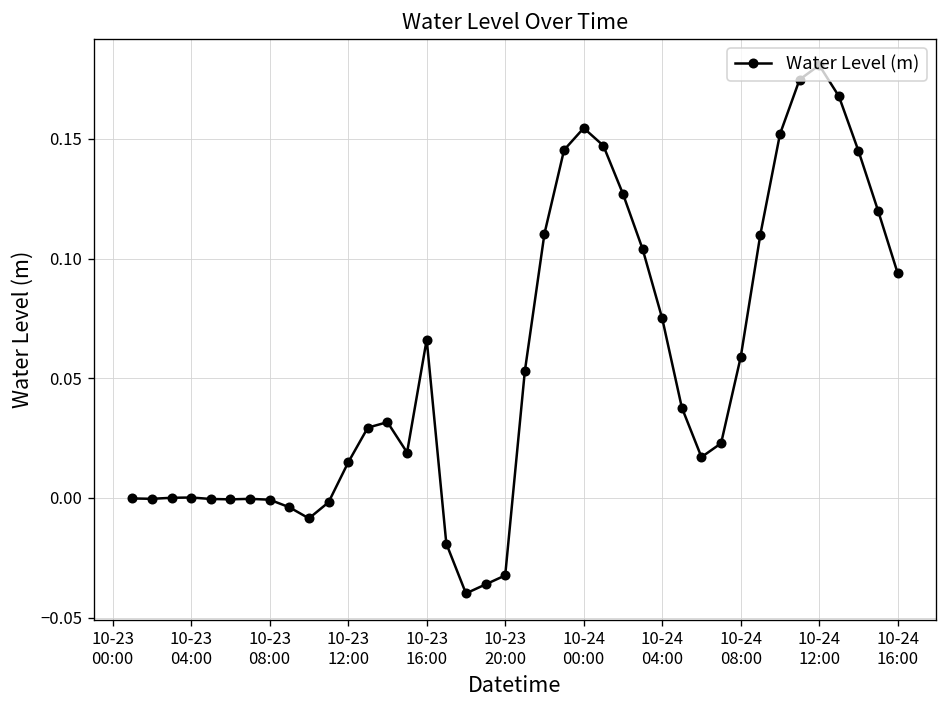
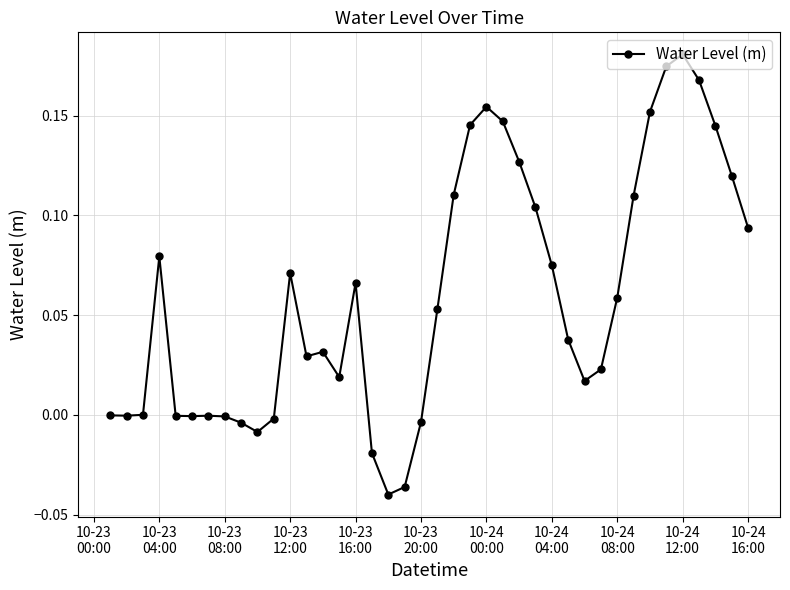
  {
-   "10-23 04:00": 0.000,
+   "10-23 04:00": 0.079,
    "10-23 08:00": -0.001,
-   "10-23 12:00": 0.015,
+   "10-23 12:00": 0.071,
    "10-23 16:00": 0.066,
-   "10-23 20:00": -0.032,
+   "10-23 20:00": -0.004,
    "10-24 00:00": 0.155,
    "10-24 04:00": 0.075,
    "10-24 08:00": 0.059,
    "10-24 16:00": 0.094
  }
